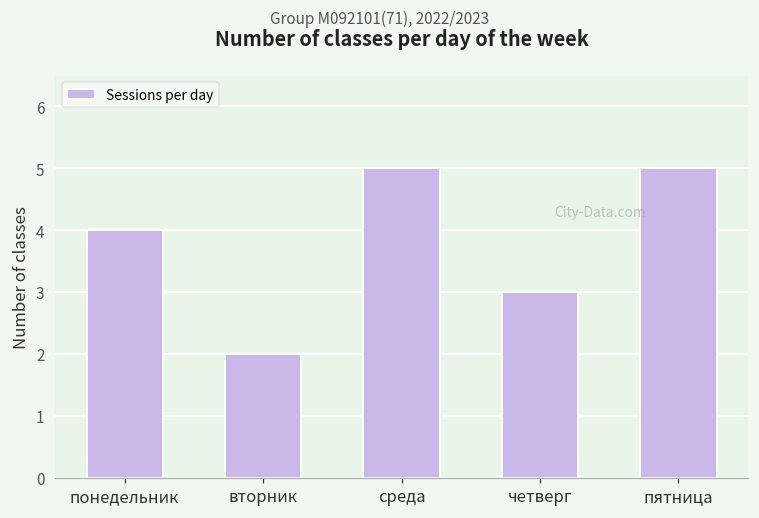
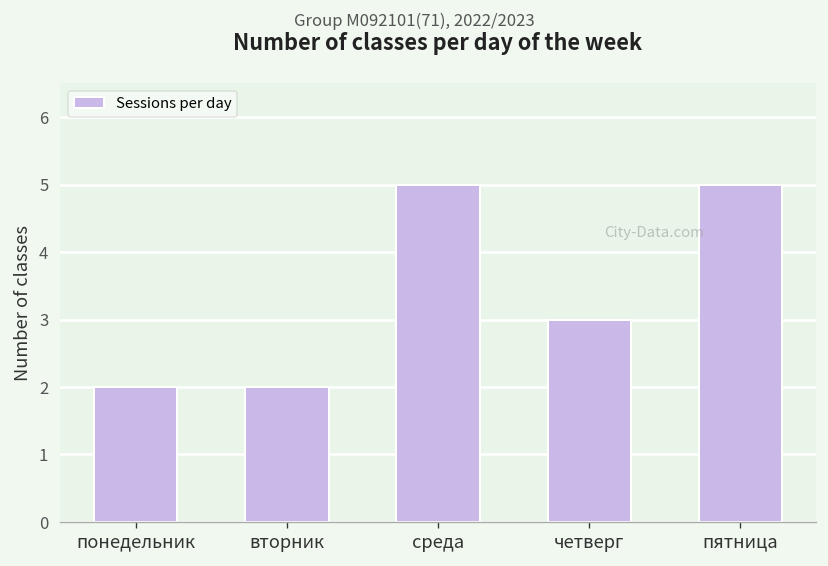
  {
-   "понедельник": 4,
+   "понедельник": 2,
    "вторник": 2,
    "среда": 5,
    "четверг": 3,
    "пятница": 5
  }
